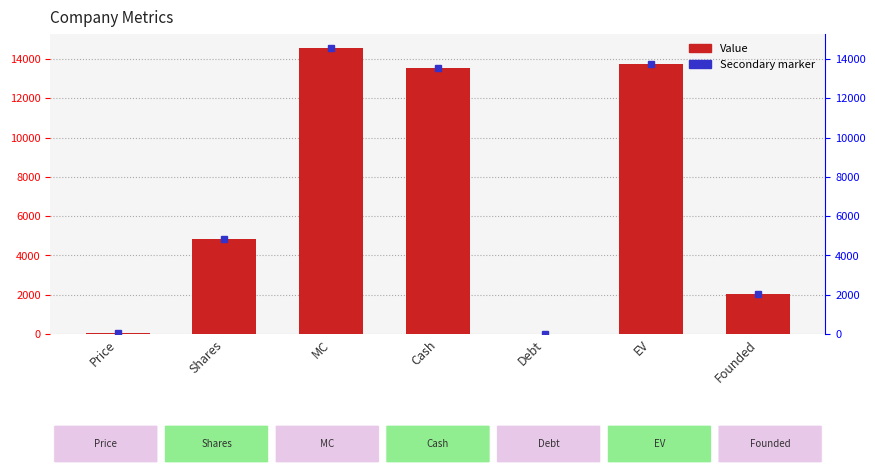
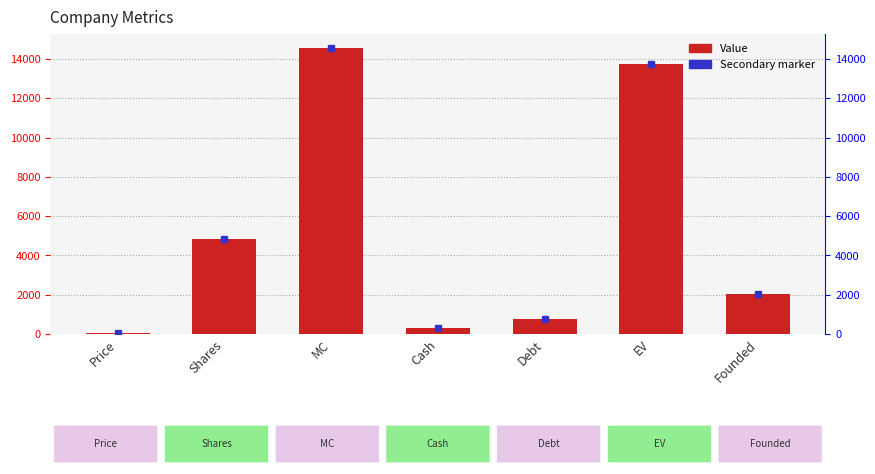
  {
    "Value": {
      "Shares": 4800,
      "MC": 14500,
-     "Cash": 13500,
-     "Debt": 0,
+     "Cash": 300,
+     "Debt": 700,
      "EV": 13800,
      "Founded": 2000
    }
  }
